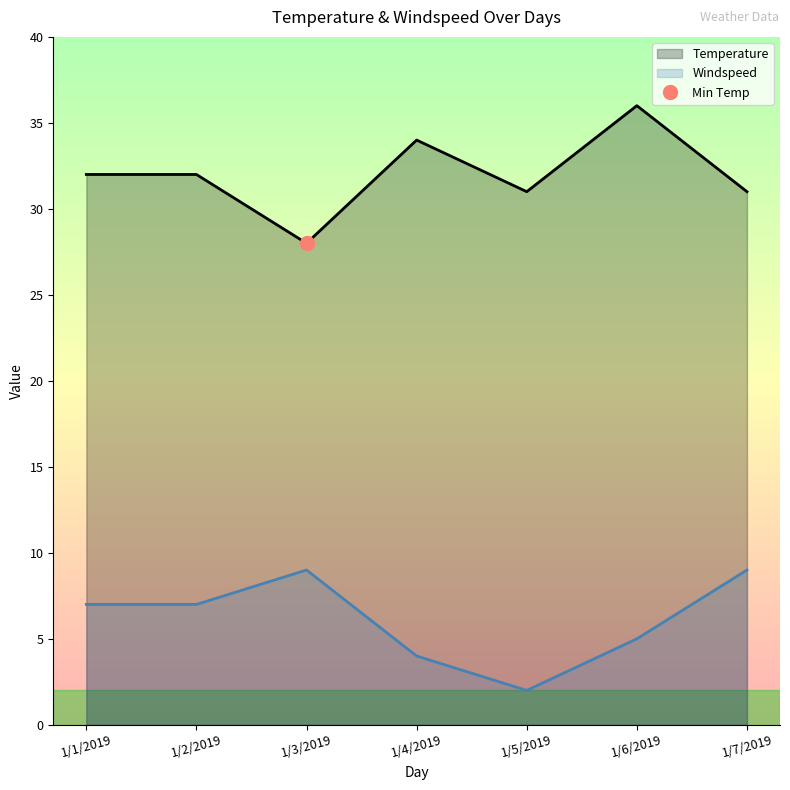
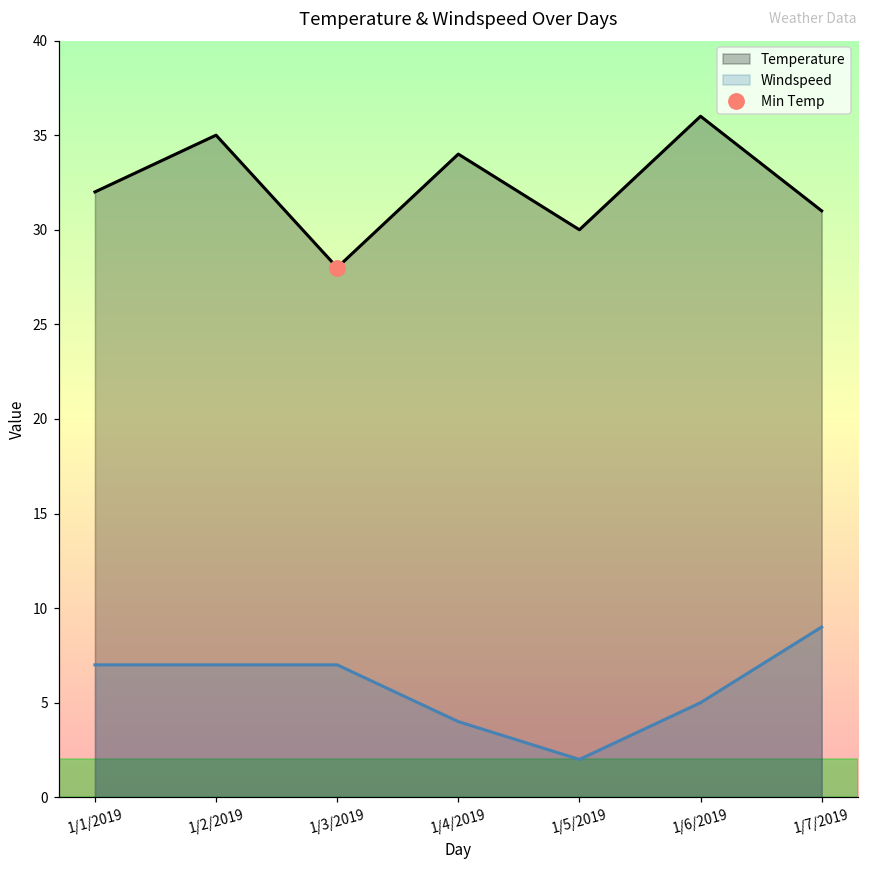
  {
    "Temperature": {
      "1/1/2019": 32,
-     "1/2/2019": 32,
+     "1/2/2019": 35,
      "1/4/2019": 34,
-     "1/5/2019": 31,
+     "1/5/2019": 30,
      "1/6/2019": 36,
      "1/7/2019": 31
    },
    "Windspeed": {
      "1/1/2019": 7,
      "1/2/2019": 7,
-     "1/3/2019": 9,
+     "1/3/2019": 7,
      "1/4/2019": 4,
      "1/6/2019": 5,
      "1/7/2019": 9
    }
  }
